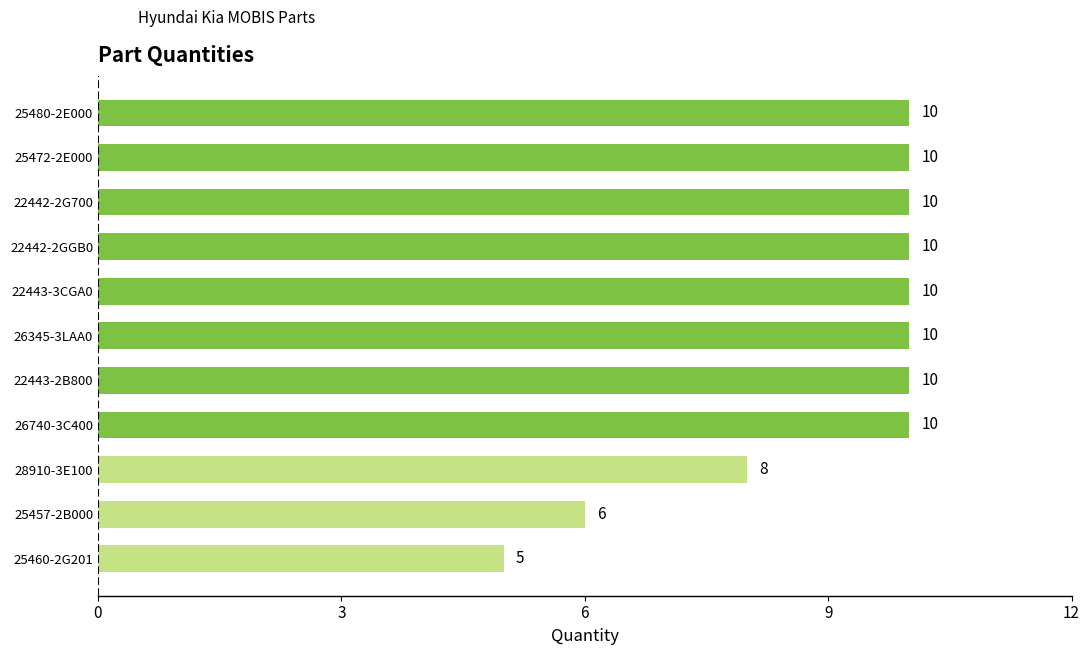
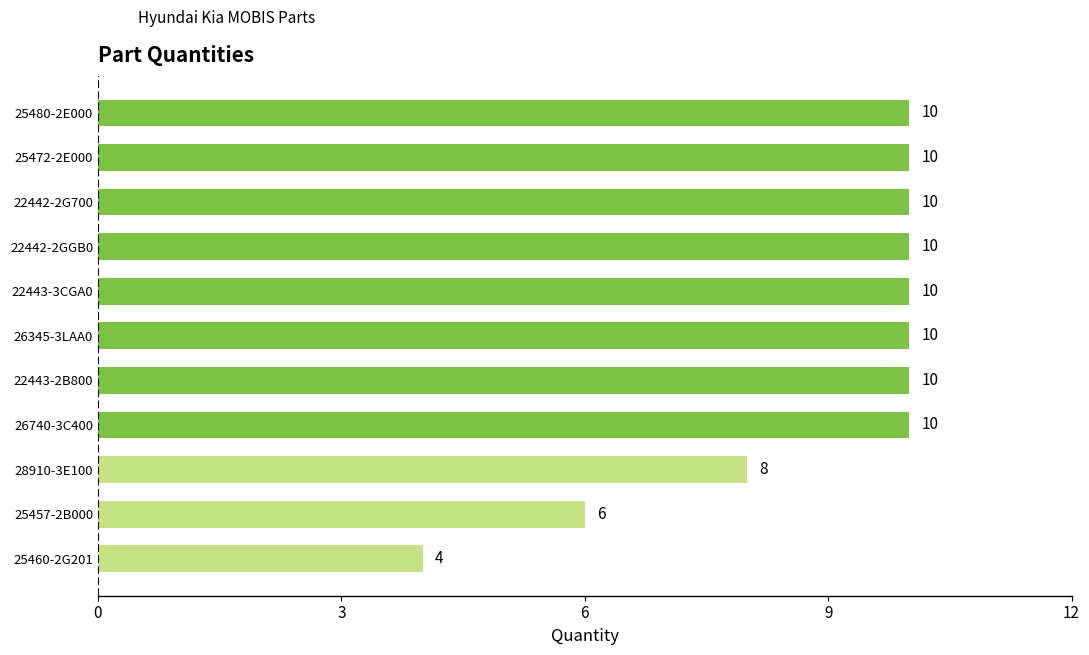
  {
    "25480-2E000": 10,
    "25472-2E000": 10,
    "22442-2G700": 10,
    "22442-2GGB0": 10,
    "22443-3CGA0": 10,
    "26345-3LAA0": 10,
    "22443-2B800": 10,
    "26740-3C400": 10,
    "28910-3E100": 8,
    "25457-2B000": 6,
-   "25460-2G201": 5
+   "25460-2G201": 4
  }
